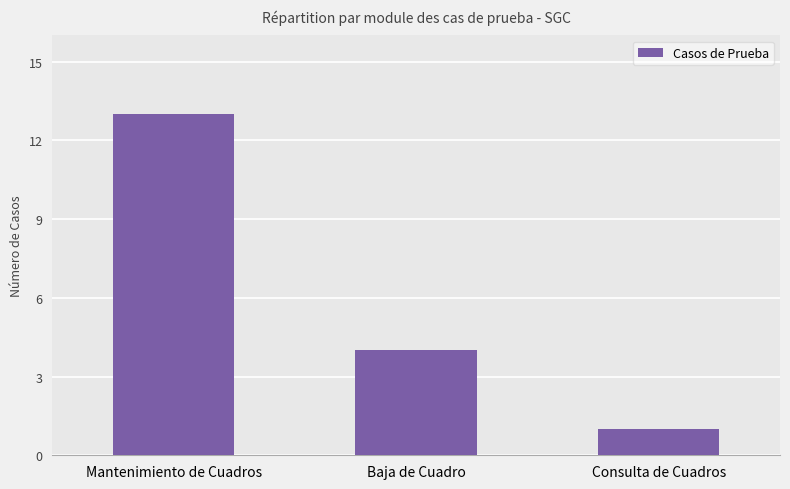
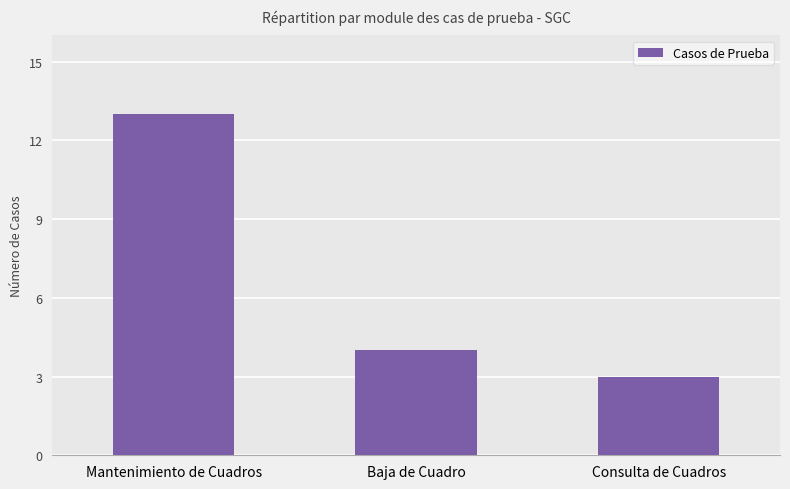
  {
    "Mantenimiento de Cuadros": 13,
    "Baja de Cuadro": 4,
-   "Consulta de Cuadros": 1
+   "Consulta de Cuadros": 3
  }
